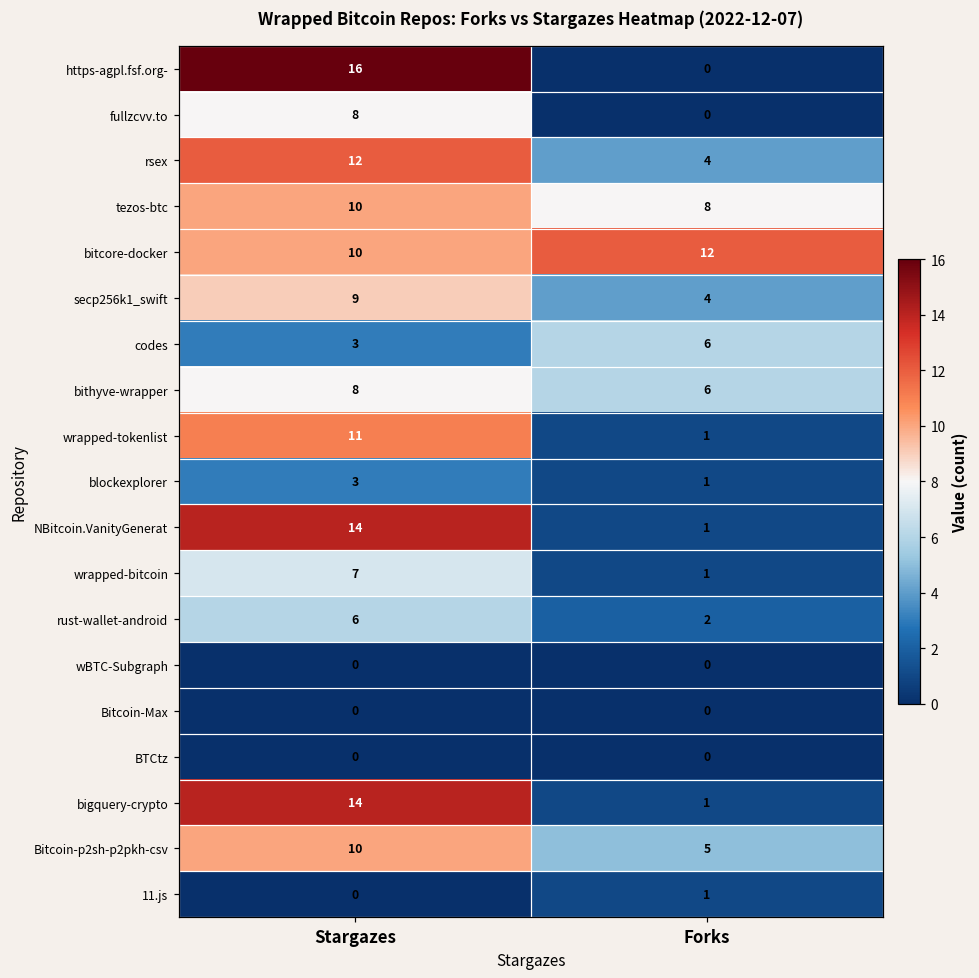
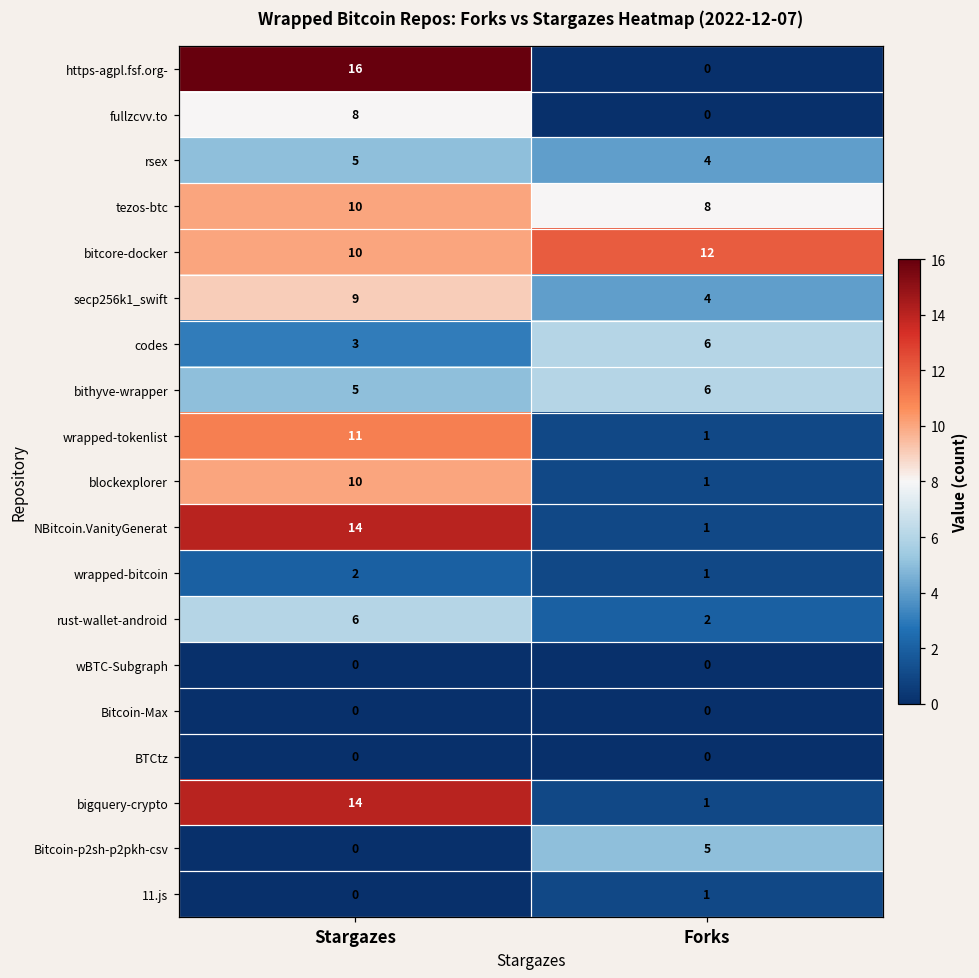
  {
    "https-agpl.fsf.org-": {
      "Stargazes": 16,
      "Forks": 0
    },
    "fullzcvv.to": {
      "Stargazes": 8,
      "Forks": 0
    },
    "rsex": {
-     "Stargazes": 12,
+     "Stargazes": 5,
      "Forks": 4
    },
    "tezos-btc": {
      "Stargazes": 10,
      "Forks": 8
    },
    "bitcore-docker": {
      "Stargazes": 10,
      "Forks": 12
    },
    "secp256k1_swift": {
      "Stargazes": 9,
      "Forks": 4
    },
    "codes": {
      "Stargazes": 3,
      "Forks": 6
    },
    "bithyve-wrapper": {
-     "Stargazes": 8,
+     "Stargazes": 5,
      "Forks": 6
    },
    "wrapped-tokenlist": {
      "Stargazes": 11,
      "Forks": 1
    },
    "blockexplorer": {
-     "Stargazes": 3,
+     "Stargazes": 10,
      "Forks": 1
    },
    "NBitcoin.VanityGenerat": {
      "Stargazes": 14,
      "Forks": 1
    },
    "wrapped-bitcoin": {
-     "Stargazes": 7,
+     "Stargazes": 2,
      "Forks": 1
    },
    "rust-wallet-android": {
      "Stargazes": 6,
      "Forks": 2
    },
    "wBTC-Subgraph": {
      "Stargazes": 0,
      "Forks": 0
    },
    "Bitcoin-Max": {
      "Stargazes": 0,
      "Forks": 0
    },
    "BTCtz": {
      "Stargazes": 0,
      "Forks": 0
    },
    "bigquery-crypto": {
      "Stargazes": 14,
      "Forks": 1
    },
    "Bitcoin-p2sh-p2pkh-csv": {
-     "Stargazes": 10,
+     "Stargazes": 0,
      "Forks": 5
    },
    "11.js": {
      "Stargazes": 0,
      "Forks": 1
    }
  }
